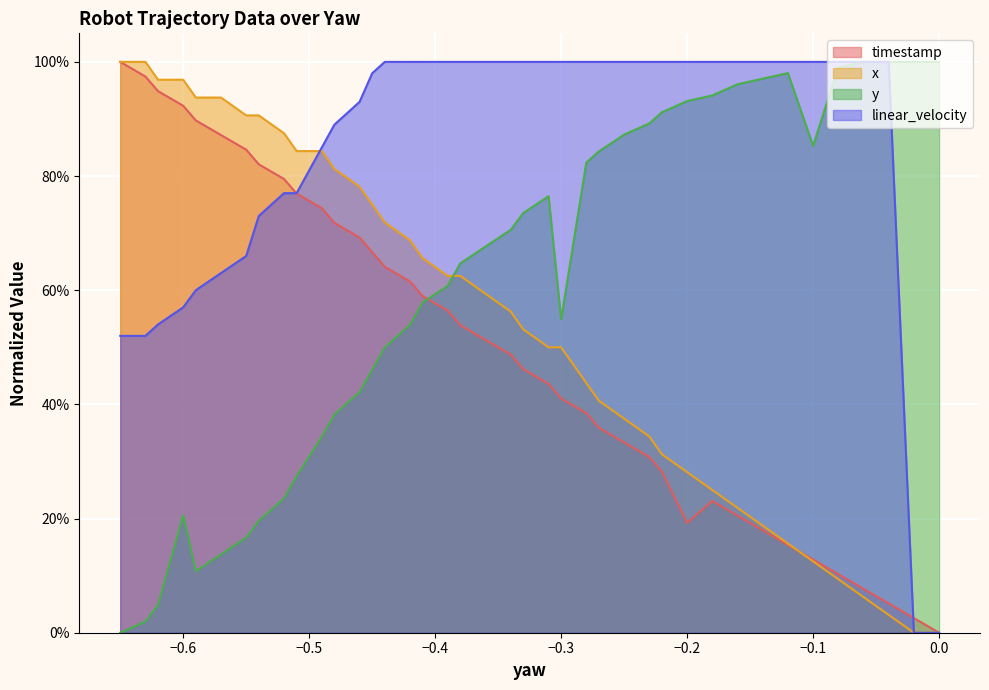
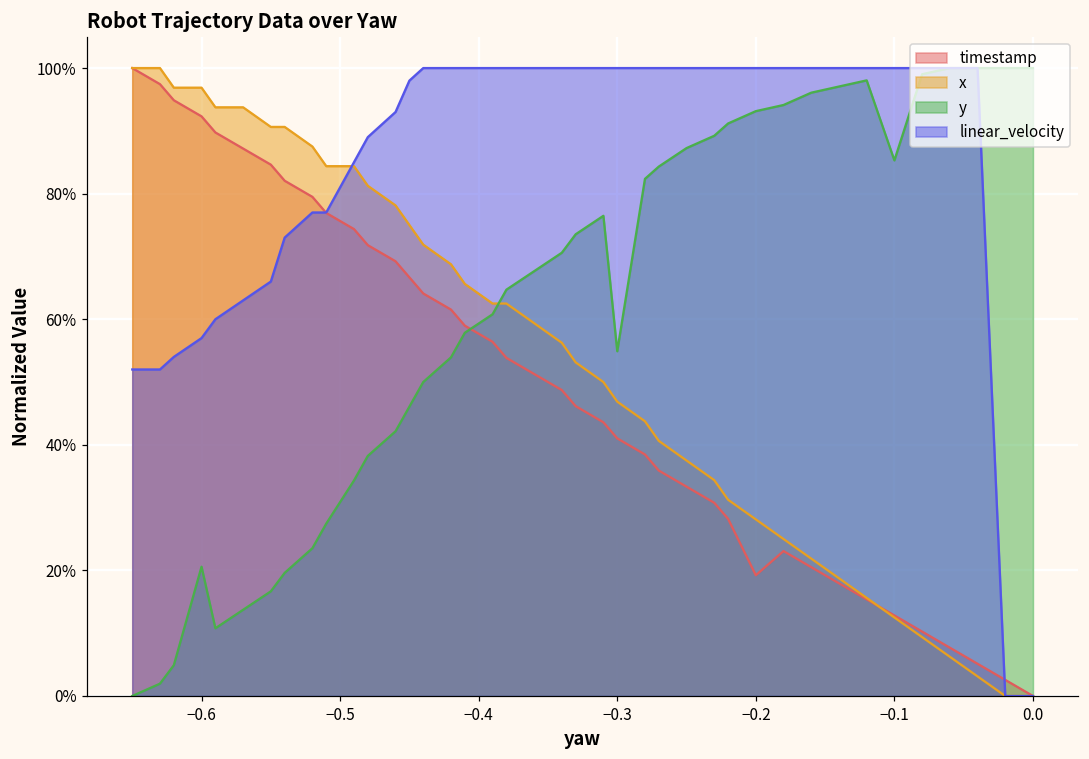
  {
    "timestamp": {
      "−0.6": "92%",
      "−0.3": "41%",
      "−0.2": "19%"
    },
    "x": {
      "−0.6": "97%",
-     "−0.3": "50%",
+     "−0.3": "47%",
      "−0.2": "28%"
    },
    "y": {
      "−0.6": "21%",
      "−0.3": "55%",
      "−0.2": "93%",
      "−0.1": "85%"
    },
    "linear_velocity": {
      "−0.6": "57%",
      "−0.3": "100%",
      "−0.2": "100%",
      "−0.1": "100%"
    }
  }
